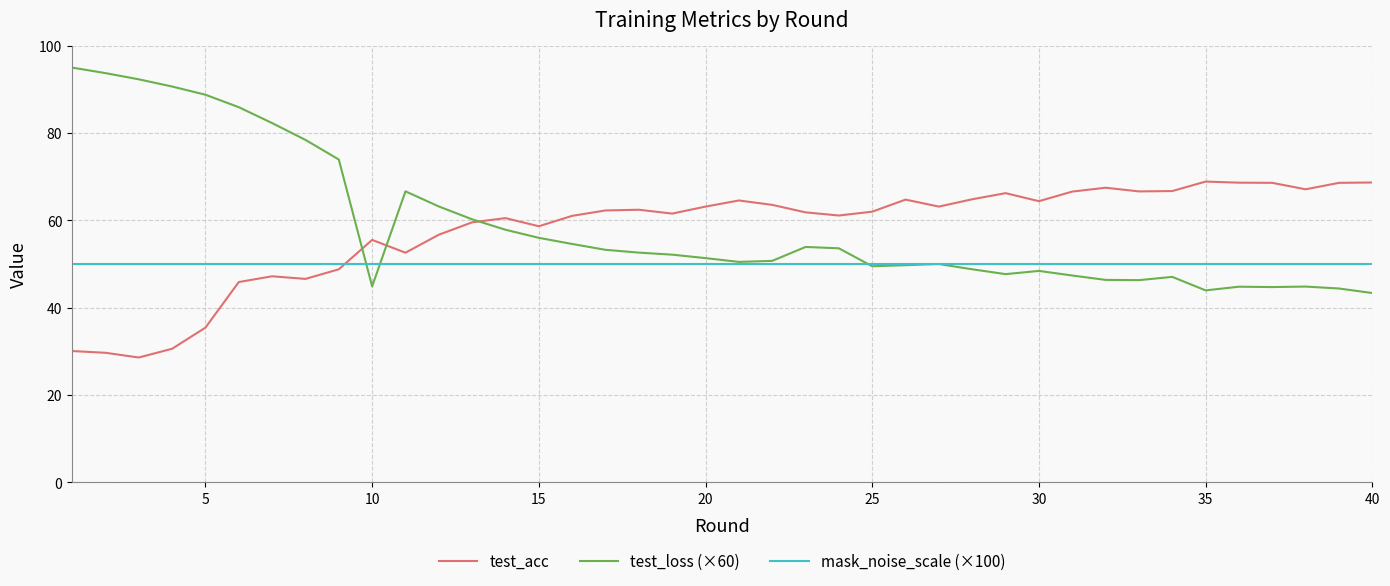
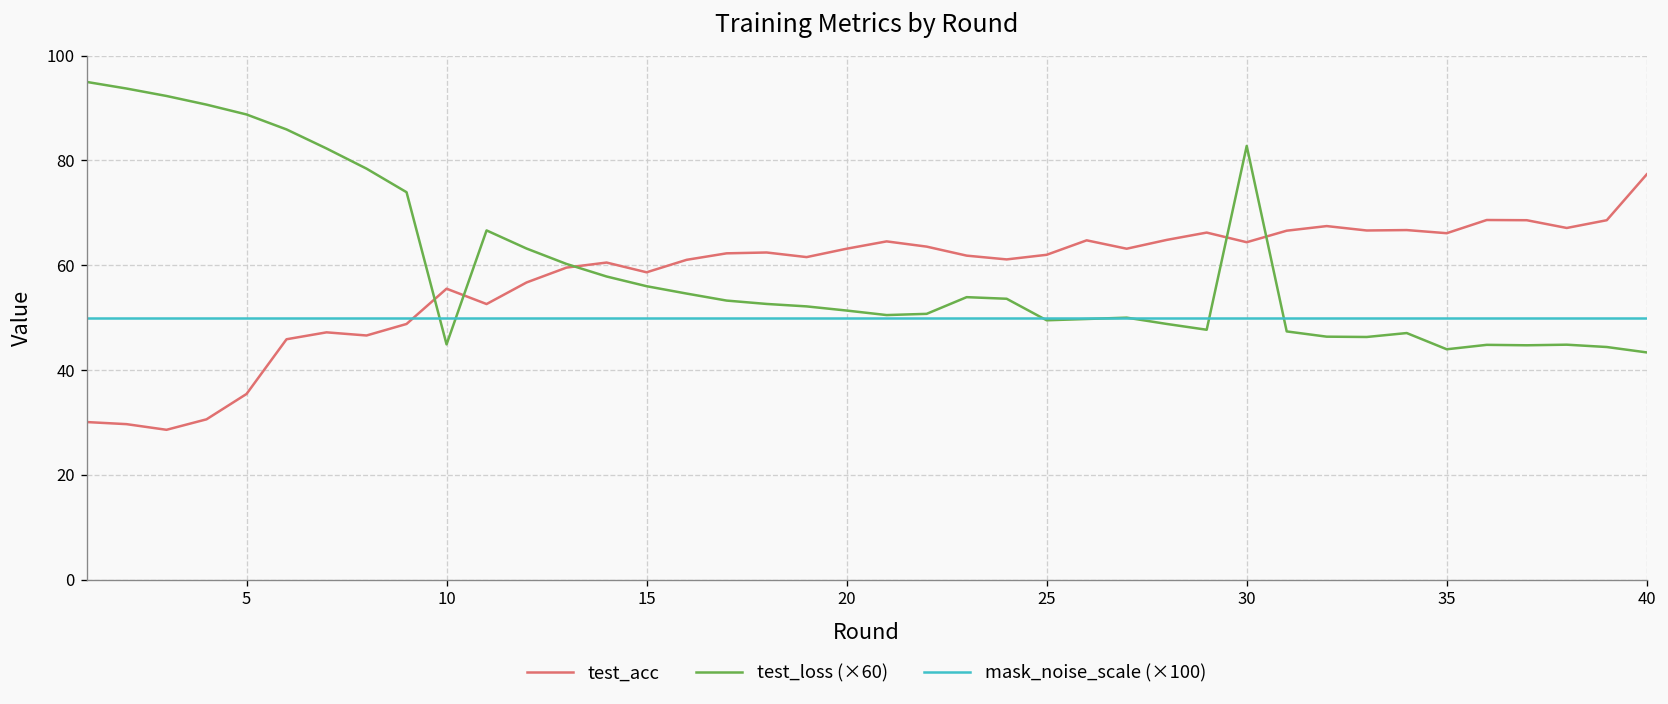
  {
    "test_acc": {
      "5": 35,
      "10": 56,
      "15": 59,
      "20": 63,
      "25": 62,
      "30": 64,
-     "35": 69,
-     "40": 69
+     "35": 66,
+     "40": 77
    },
    "test_loss (×60)": {
      "5": 89,
      "10": 45,
      "15": 56,
      "20": 51,
-     "30": 48,
+     "30": 83,
      "35": 44,
      "40": 43
    },
    "mask_noise_scale (×100)": {
      "5": 50,
      "10": 50,
      "15": 50,
      "20": 50,
      "30": 50,
      "35": 50,
      "40": 50
    }
  }
